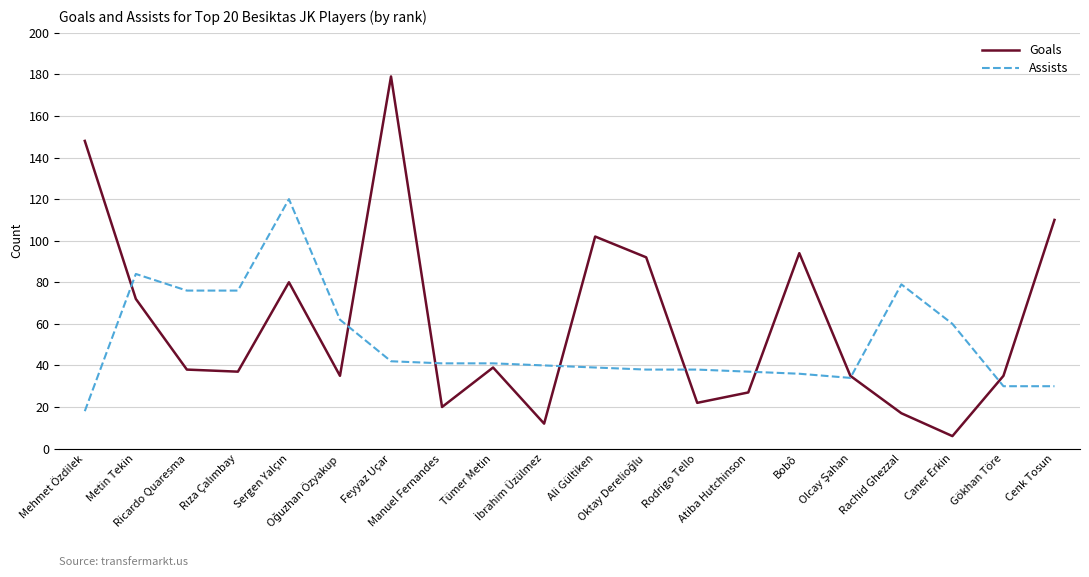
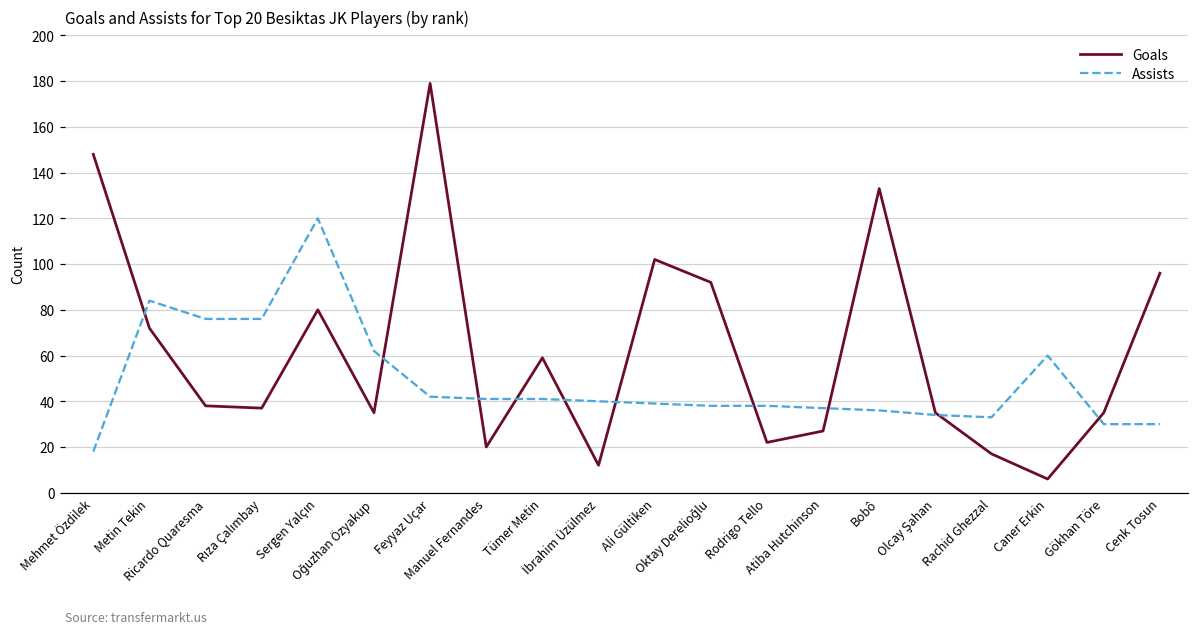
  {
    "Goals": {
      "Mehmet Özdilek": 148,
      "Metin Tekin": 72,
      "Ricardo Quaresma": 38,
      "Rıza Çalımbay": 37,
      "Sergen Yalçın": 80,
      "Oğuzhan Özyakup": 35,
      "Feyyaz Uçar": 179,
      "Manuel Fernandes": 20,
-     "Tümer Metin": 39,
+     "Tümer Metin": 59,
      "İbrahim Üzülmez": 12,
      "Ali Gültiken": 102,
      "Oktay Derelioğlu": 92,
      "Rodrigo Tello": 22,
      "Atiba Hutchinson": 27,
-     "Bobô": 94,
+     "Bobô": 133,
      "Rachid Ghezzal": 17,
      "Caner Erkin": 6,
      "Gökhan Töre": 35,
-     "Cenk Tosun": 110
+     "Cenk Tosun": 96
    },
    "Assists": {
      "Mehmet Özdilek": 18,
      "Metin Tekin": 84,
      "Ricardo Quaresma": 76,
      "Rıza Çalımbay": 76,
      "Sergen Yalçın": 120,
      "Oğuzhan Özyakup": 62,
      "Feyyaz Uçar": 42,
      "Manuel Fernandes": 41,
      "Tümer Metin": 41,
      "İbrahim Üzülmez": 40,
      "Ali Gültiken": 39,
      "Oktay Derelioğlu": 38,
      "Rodrigo Tello": 38,
      "Atiba Hutchinson": 37,
      "Bobô": 36,
-     "Rachid Ghezzal": 79,
+     "Rachid Ghezzal": 33,
      "Caner Erkin": 60,
      "Gökhan Töre": 30,
      "Cenk Tosun": 30
    }
  }
